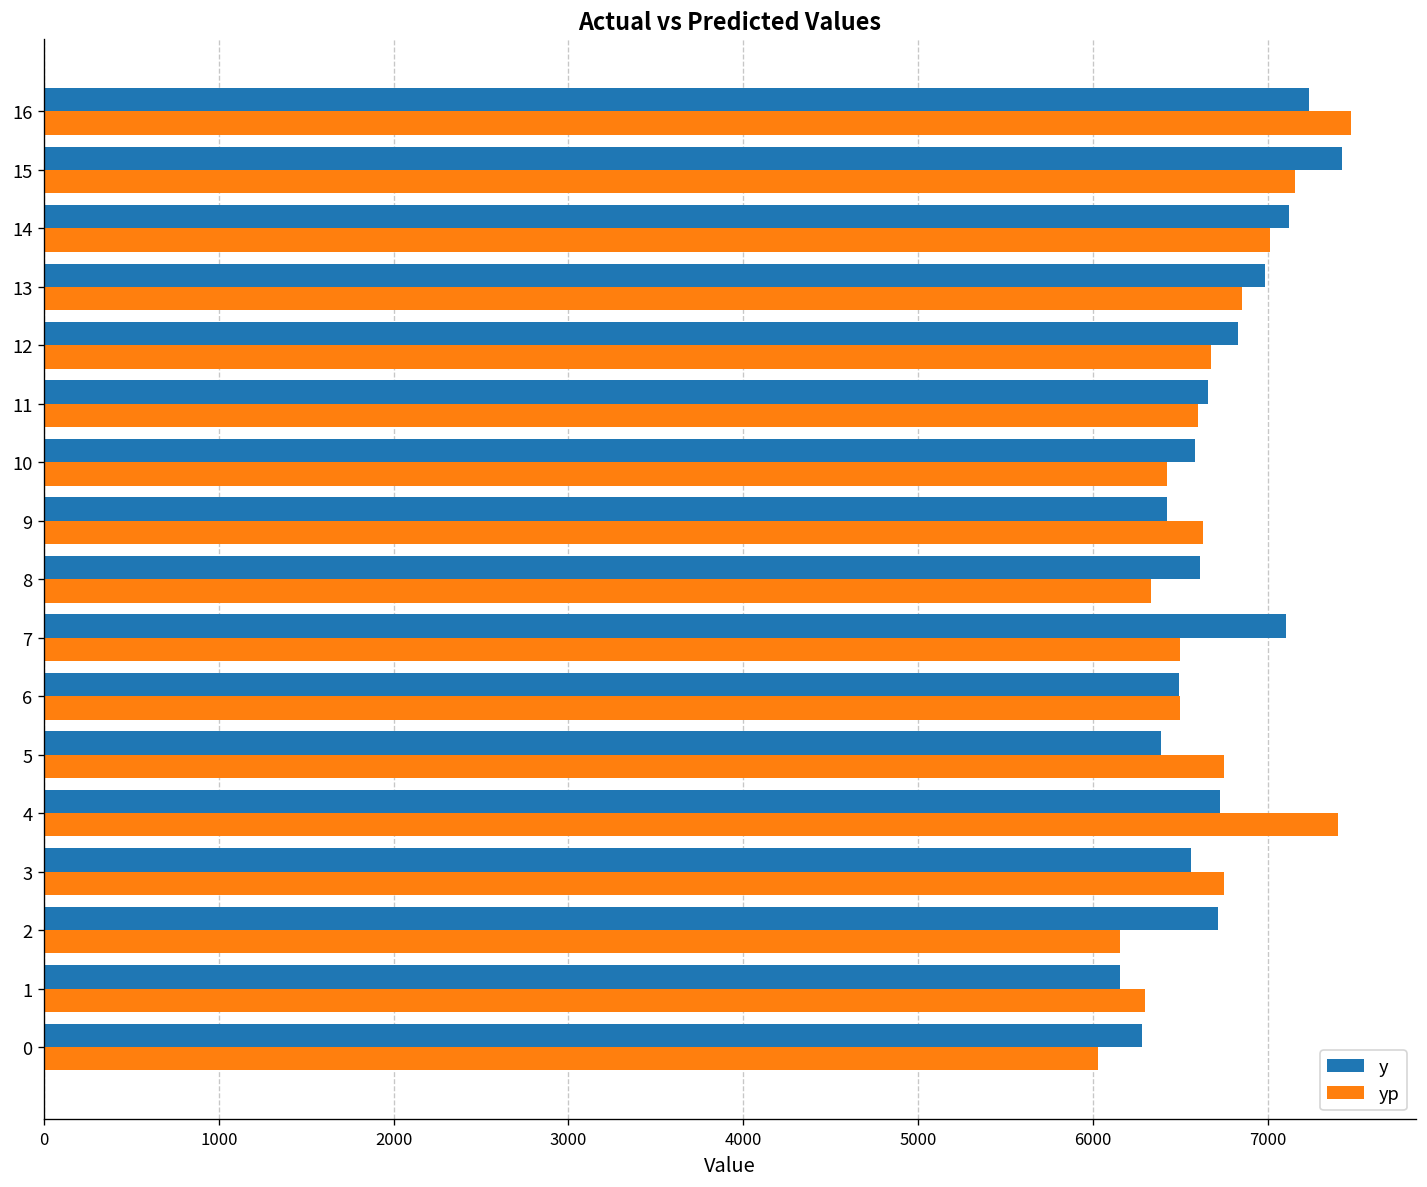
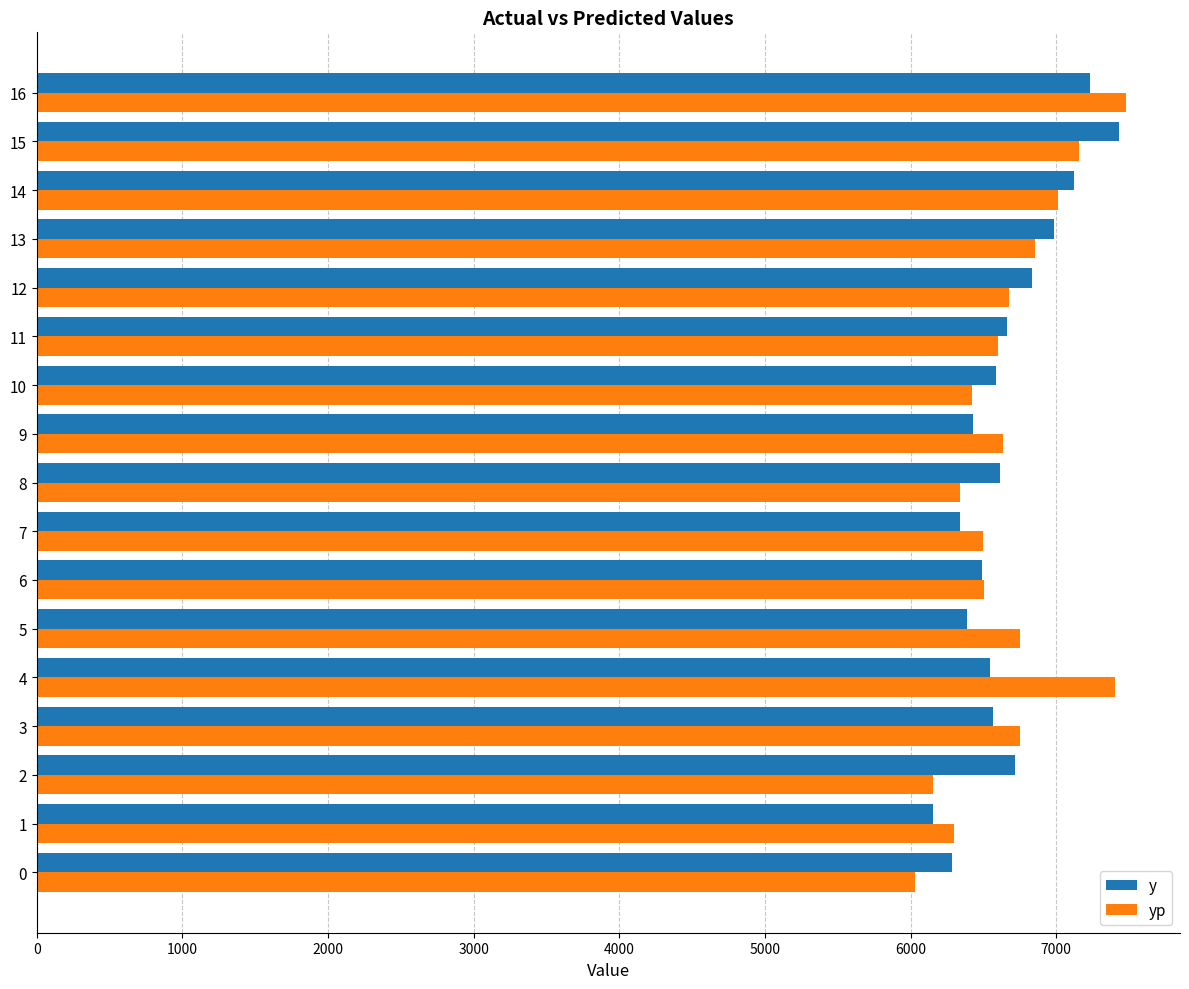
  {
    "y": {
      "16": 7230,
      "15": 7430,
      "14": 7120,
      "13": 6980,
      "12": 6830,
      "11": 6660,
      "10": 6590,
      "9": 6430,
      "8": 6610,
-     "7": 7100,
+     "7": 6340,
      "6": 6490,
      "5": 6390,
-     "4": 6730,
+     "4": 6550,
      "3": 6560,
      "2": 6720,
      "1": 6150,
      "0": 6280
    },
    "yp": {
      "16": 7480,
      "15": 7160,
      "14": 7010,
      "13": 6850,
      "12": 6680,
      "11": 6600,
      "10": 6420,
      "9": 6630,
      "8": 6340,
      "7": 6500,
      "6": 6500,
      "5": 6750,
      "4": 7400,
      "3": 6750,
      "2": 6160,
      "1": 6300,
      "0": 6030
    }
  }
